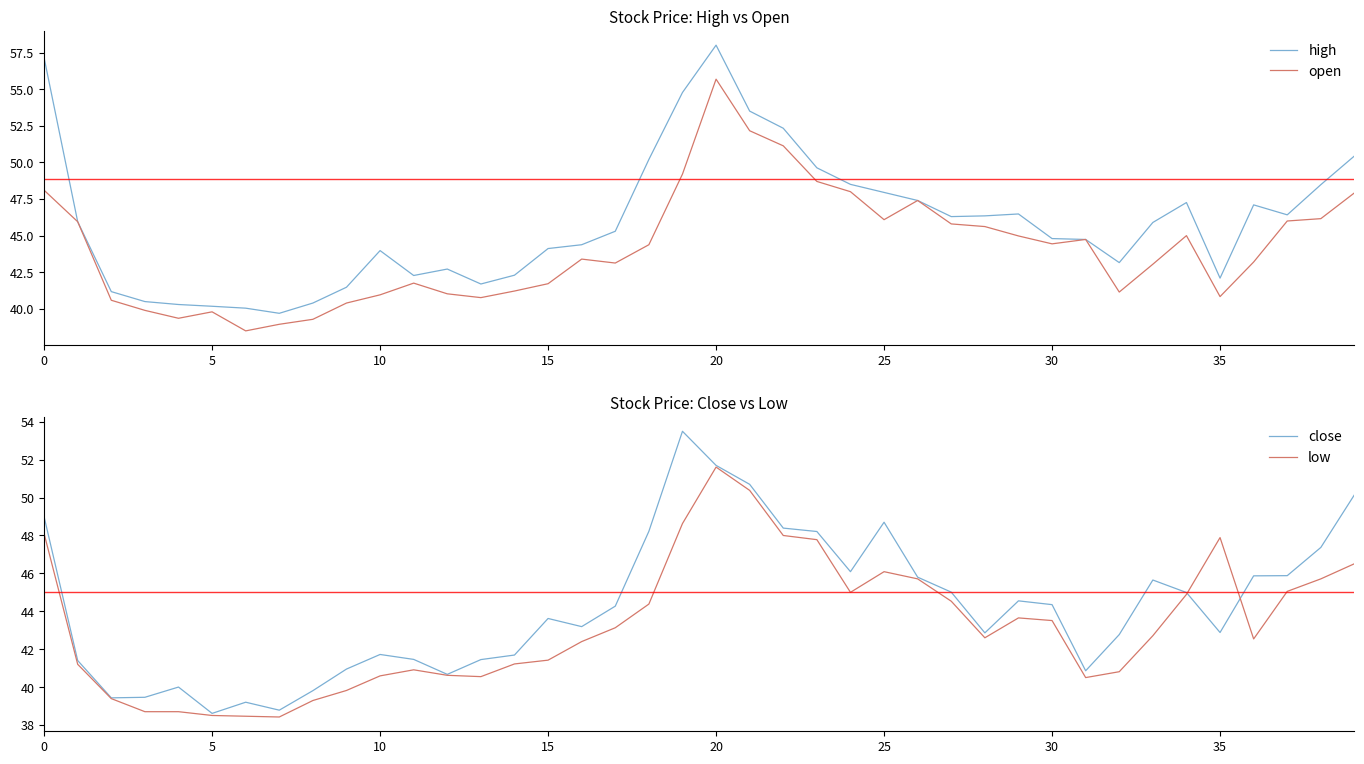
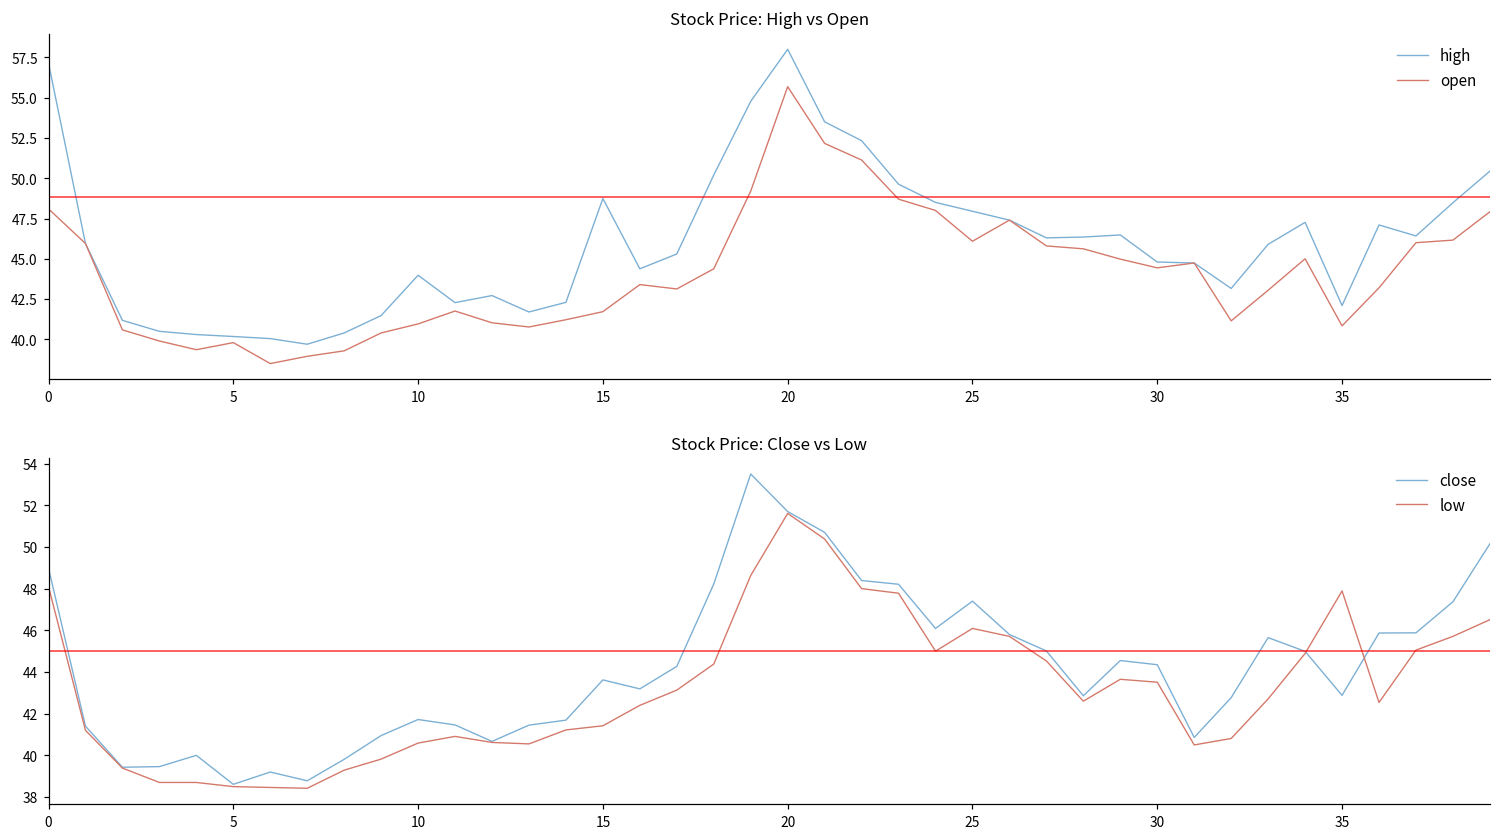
  {
    "Stock Price: High vs Open": {
      "high": {
        "0": 57.1,
        "5": 40.2,
        "10": 44.0,
-       "15": 44.1,
+       "15": 48.7,
        "20": 58.0,
        "25": 48.0,
        "30": 44.8,
        "35": 42.1
      },
      "open": {
        "0": 48.1,
        "5": 39.8,
        "10": 41.0,
        "15": 41.7,
        "20": 55.7,
        "25": 46.1,
        "30": 44.4,
        "35": 40.8
      }
    },
    "Stock Price: Close vs Low": {
      "close": {
        "0": 49.0,
        "10": 41.7,
        "15": 43.6,
-       "25": 48.7,
+       "25": 47.4,
        "30": 44.4,
        "35": 42.9
      },
      "low": {
        "0": 48.1,
        "10": 40.6,
        "15": 41.4,
        "25": 46.1,
        "30": 43.5,
        "35": 47.9
      }
    }
  }
